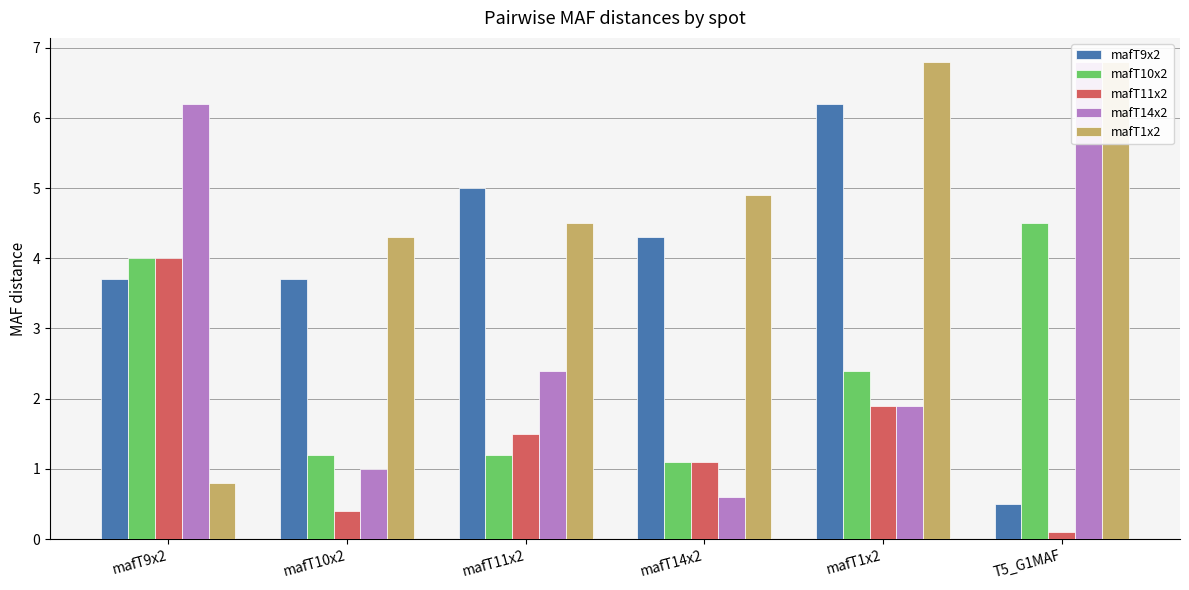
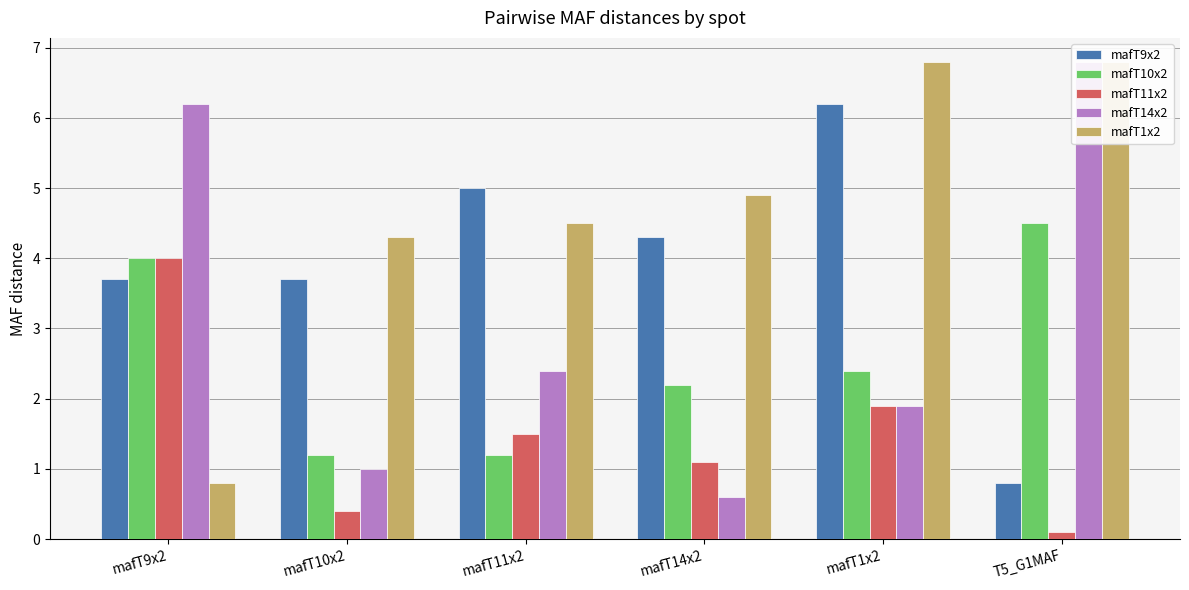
  {
    "mafT9x2": {
      "mafT9x2": 3.7,
      "mafT10x2": 3.7,
      "mafT11x2": 5.0,
      "mafT14x2": 4.3,
      "mafT1x2": 6.2,
-     "T5_G1MAF": 0.5
+     "T5_G1MAF": 0.8
    },
    "mafT10x2": {
      "mafT9x2": 4.0,
      "mafT10x2": 1.2,
      "mafT11x2": 1.2,
-     "mafT14x2": 1.1,
+     "mafT14x2": 2.2,
      "mafT1x2": 2.4,
      "T5_G1MAF": 4.5
    },
    "mafT11x2": {
      "mafT9x2": 4.0,
      "mafT10x2": 0.4,
      "mafT11x2": 1.5,
      "mafT14x2": 1.1,
      "mafT1x2": 1.9,
      "T5_G1MAF": 0.1
    },
    "mafT14x2": {
      "mafT9x2": 6.2,
      "mafT10x2": 1.0,
      "mafT11x2": 2.4,
      "mafT14x2": 0.6,
      "mafT1x2": 1.9
    },
    "mafT1x2": {
      "mafT9x2": 0.8,
      "mafT10x2": 4.3,
      "mafT11x2": 4.5,
      "mafT14x2": 4.9,
      "mafT1x2": 6.8
    }
  }
